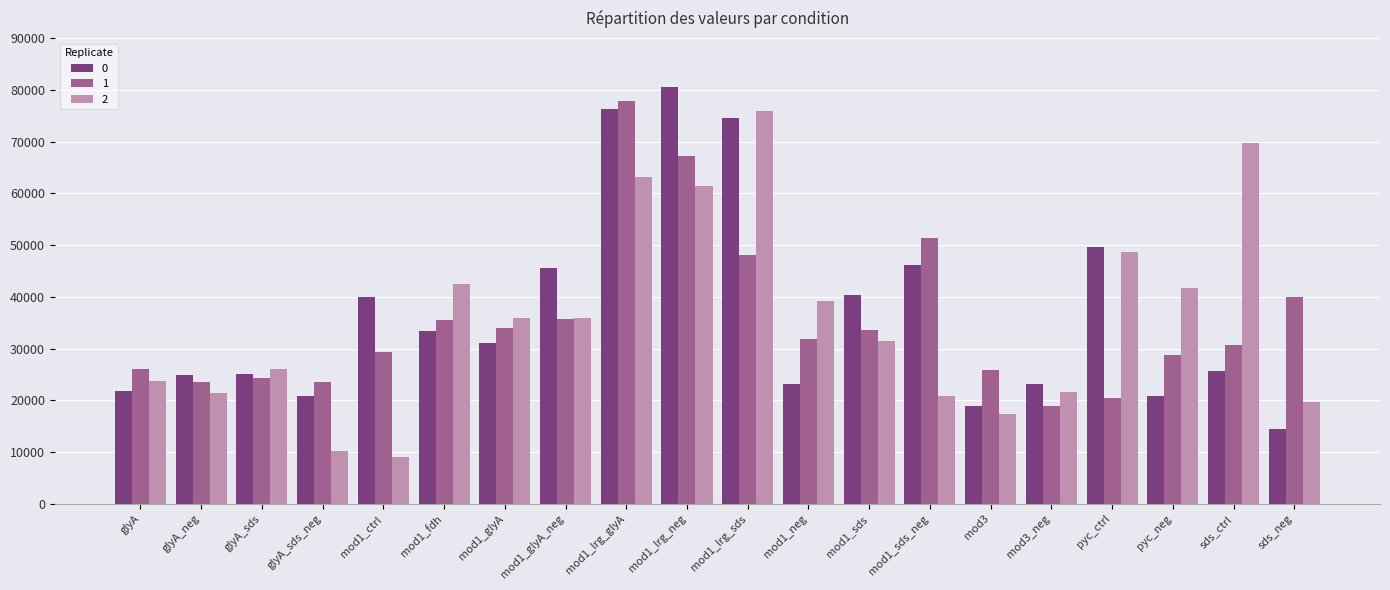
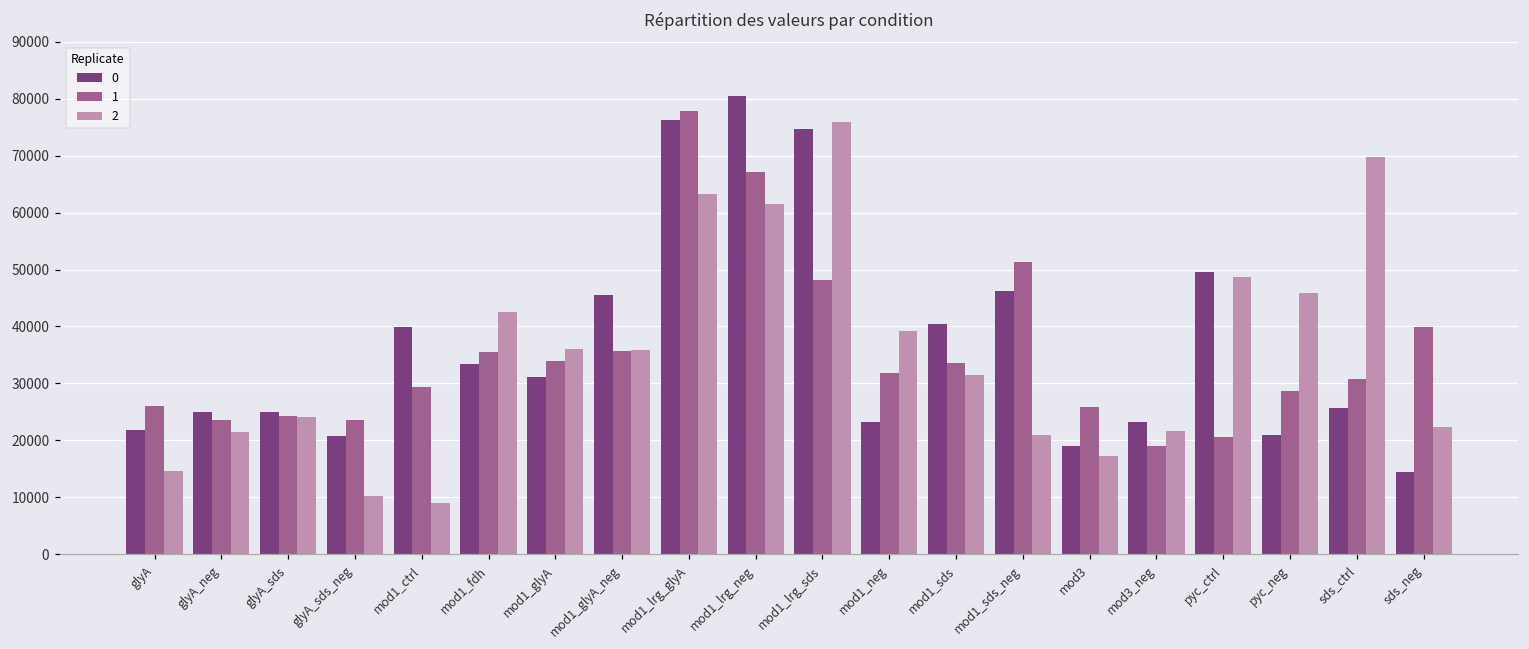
  {
    "2": {
-     "glyA": 24000,
+     "glyA": 15000,
      "glyA_neg": 21000,
-     "glyA_sds": 26000,
+     "glyA_sds": 24000,
      "glyA_sds_neg": 10000,
      "mod1_ctrl": 9000,
      "mod1_fdh": 42000,
      "mod1_glyA": 36000,
      "mod1_glyA_neg": 36000,
      "mod1_lrg_glyA": 63000,
      "mod1_lrg_neg": 61000,
      "mod1_lrg_sds": 76000,
      "mod1_neg": 39000,
      "mod1_sds": 32000,
      "mod1_sds_neg": 21000,
      "mod3": 17000,
      "mod3_neg": 22000,
      "pyc_ctrl": 49000,
-     "pyc_neg": 42000,
+     "pyc_neg": 46000,
      "sds_ctrl": 70000,
-     "sds_neg": 20000
+     "sds_neg": 22000
    }
  }
